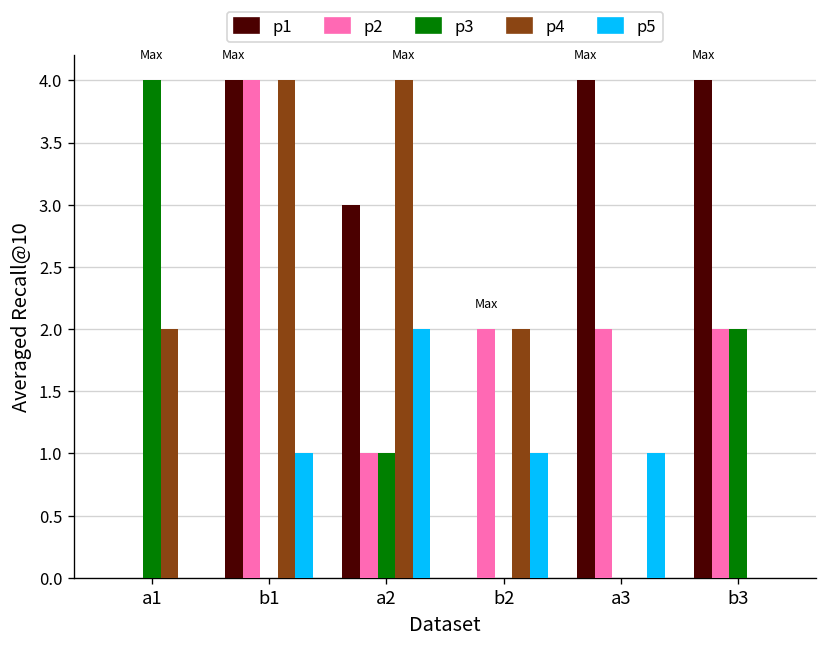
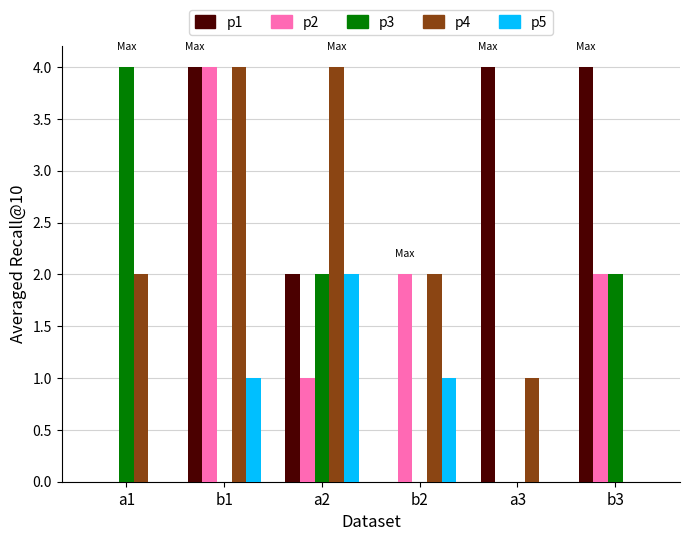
  {
    "p1": {
      "a1": 0,
      "b1": 4,
-     "a2": 3,
+     "a2": 2,
      "b2": 0,
      "a3": 4,
      "b3": 4
    },
    "p2": {
      "a1": 0,
      "b1": 4,
      "a2": 1,
      "b2": 2,
-     "a3": 2,
+     "a3": 0,
      "b3": 2
    },
    "p3": {
      "a1": 4,
      "b1": 0,
-     "a2": 1,
+     "a2": 2,
      "b2": 0,
      "a3": 0,
      "b3": 2
    },
    "p4": {
      "a1": 2,
      "b1": 4,
      "a2": 4,
      "b2": 2,
-     "a3": 0,
+     "a3": 1,
      "b3": 0
    },
    "p5": {
      "a1": 0,
      "b1": 1,
      "a2": 2,
      "b2": 1,
-     "a3": 1,
+     "a3": 0,
      "b3": 0
    }
  }
